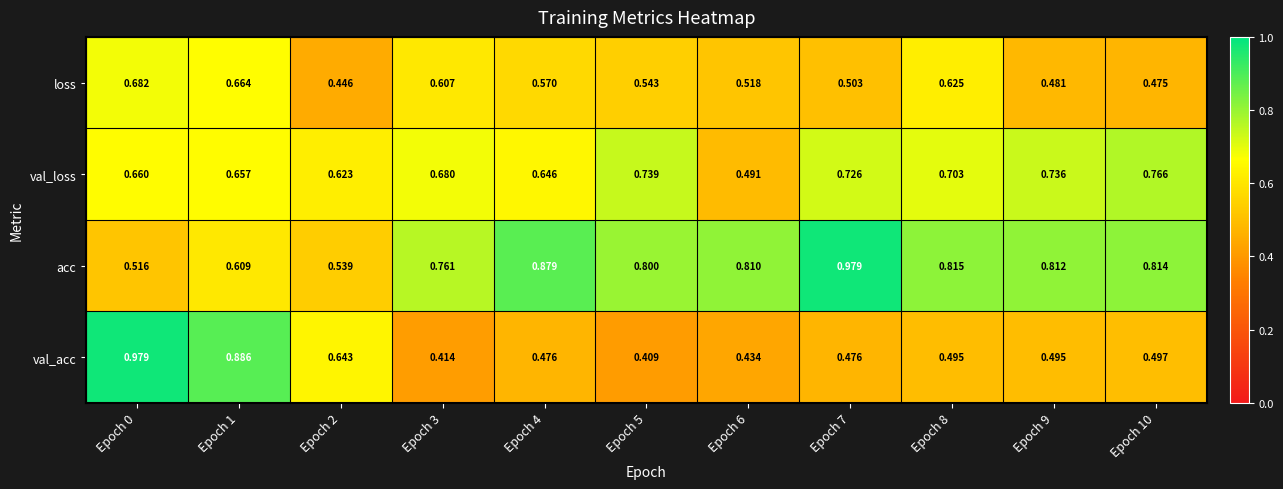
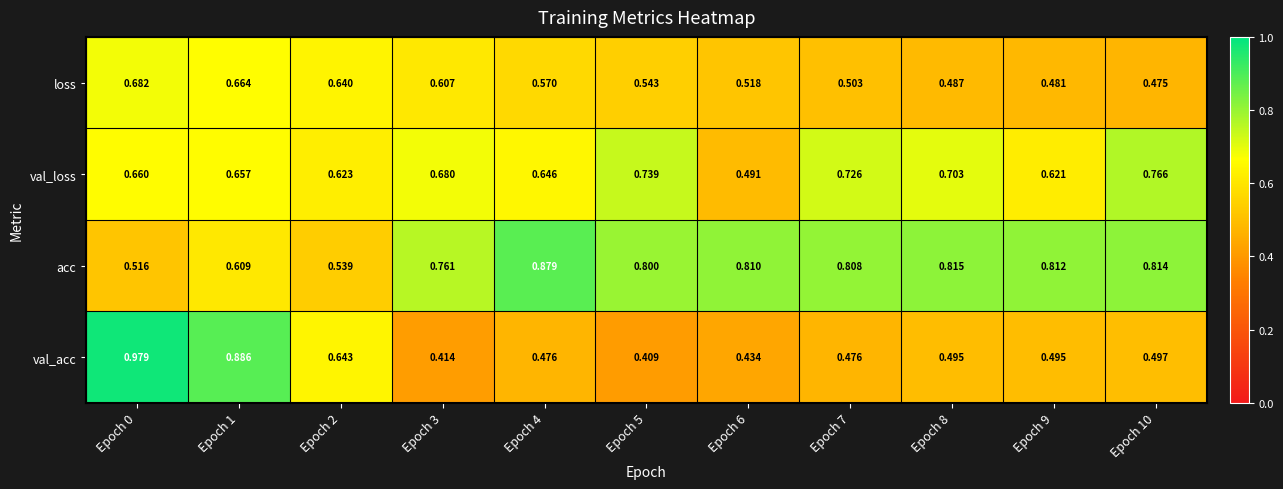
  {
    "loss": {
      "Epoch 0": 0.682,
      "Epoch 1": 0.664,
-     "Epoch 2": 0.446,
+     "Epoch 2": 0.640,
      "Epoch 3": 0.607,
      "Epoch 4": 0.570,
      "Epoch 5": 0.543,
      "Epoch 6": 0.518,
      "Epoch 7": 0.503,
-     "Epoch 8": 0.625,
+     "Epoch 8": 0.487,
      "Epoch 9": 0.481,
      "Epoch 10": 0.475
    },
    "val_loss": {
      "Epoch 0": 0.660,
      "Epoch 1": 0.657,
      "Epoch 2": 0.623,
      "Epoch 3": 0.680,
      "Epoch 4": 0.646,
      "Epoch 5": 0.739,
      "Epoch 6": 0.491,
      "Epoch 7": 0.726,
      "Epoch 8": 0.703,
-     "Epoch 9": 0.736,
+     "Epoch 9": 0.621,
      "Epoch 10": 0.766
    },
    "acc": {
      "Epoch 0": 0.516,
      "Epoch 1": 0.609,
      "Epoch 2": 0.539,
      "Epoch 3": 0.761,
      "Epoch 4": 0.879,
      "Epoch 5": 0.800,
      "Epoch 6": 0.810,
-     "Epoch 7": 0.979,
+     "Epoch 7": 0.808,
      "Epoch 8": 0.815,
      "Epoch 9": 0.812,
      "Epoch 10": 0.814
    },
    "val_acc": {
      "Epoch 0": 0.979,
      "Epoch 1": 0.886,
      "Epoch 2": 0.643,
      "Epoch 3": 0.414,
      "Epoch 4": 0.476,
      "Epoch 5": 0.409,
      "Epoch 6": 0.434,
      "Epoch 7": 0.476,
      "Epoch 8": 0.495,
      "Epoch 9": 0.495,
      "Epoch 10": 0.497
    }
  }
